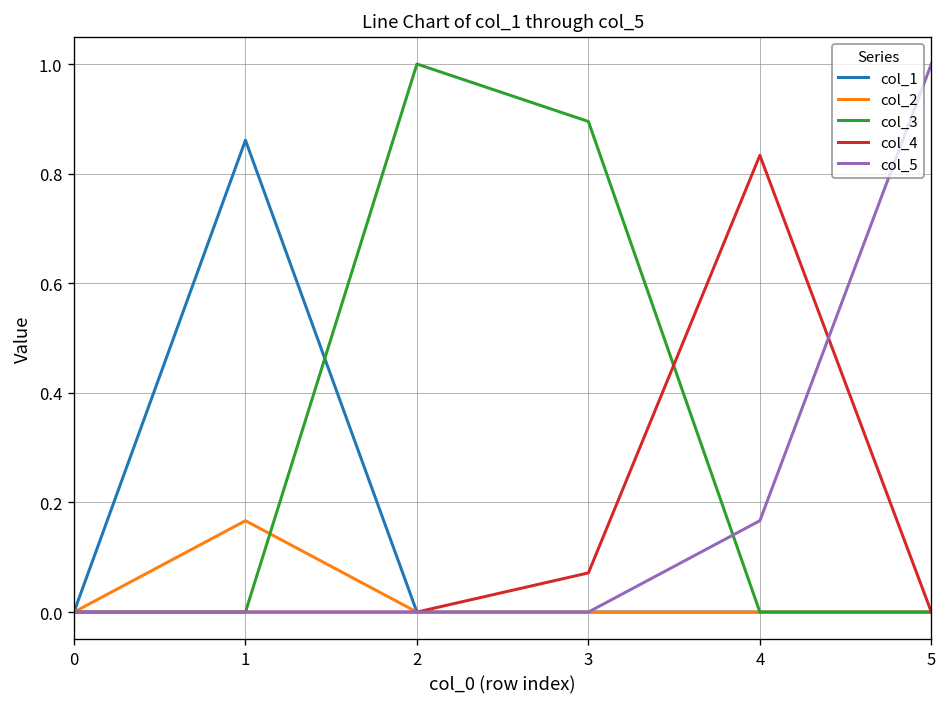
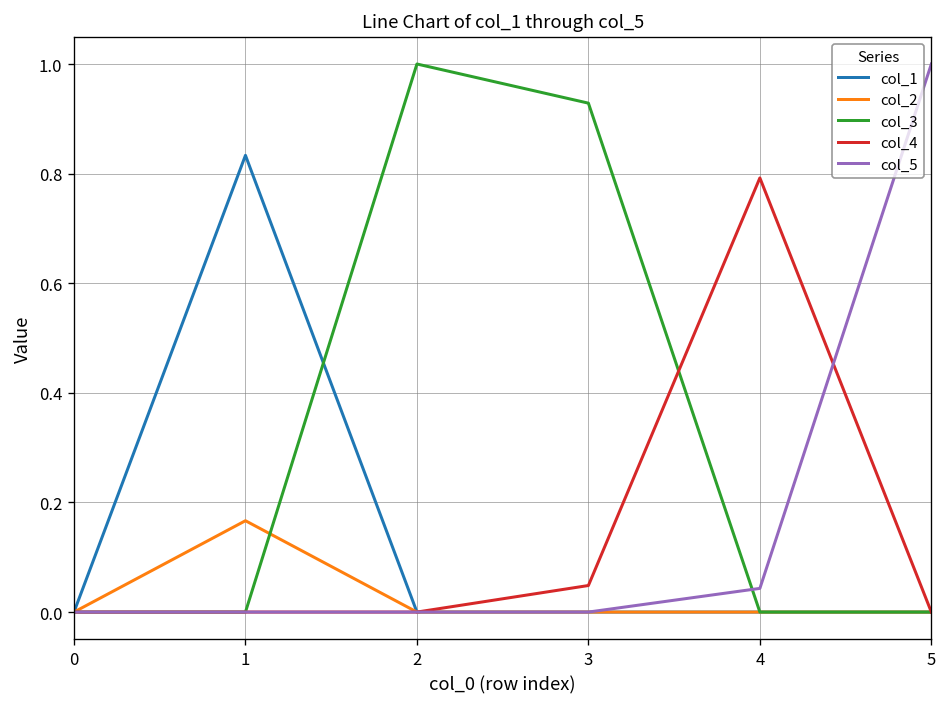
  {
    "col_1": {
-     "1": 0.86
+     "1": 0.83
    },
    "col_2": {
      "1": 0.17
    },
    "col_3": {
      "2": 1.00,
-     "3": 0.90
+     "3": 0.93
    },
    "col_4": {
-     "3": 0.07,
-     "4": 0.83
+     "3": 0.05,
+     "4": 0.79
    },
    "col_5": {
-     "4": 0.17,
+     "4": 0.04,
      "5": 1.00
    }
  }
